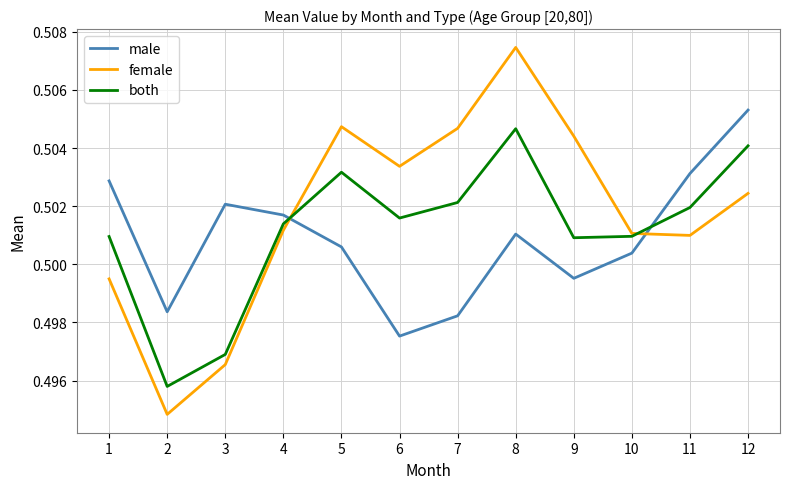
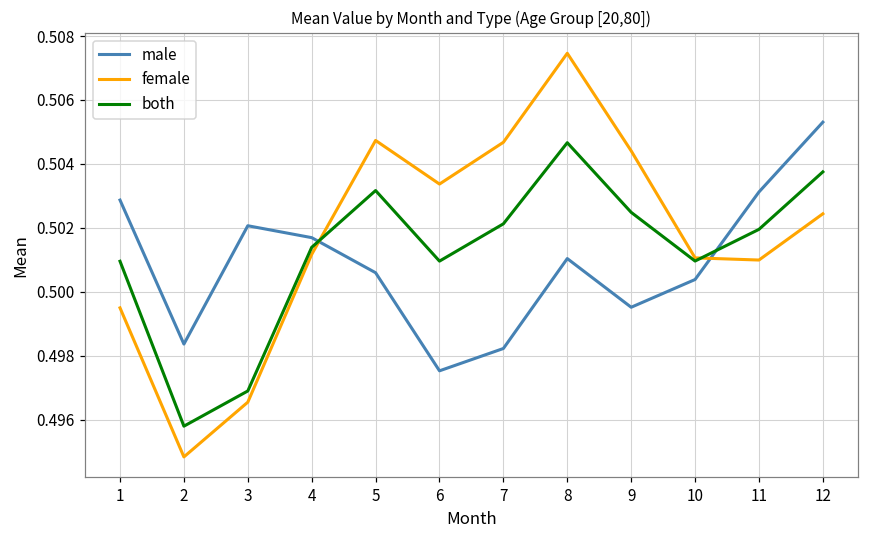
  {
    "male": {
      "1": 0.5029,
      "2": 0.4984,
      "3": 0.5021,
      "4": 0.5017,
      "5": 0.5006,
      "6": 0.4975,
      "7": 0.4982,
      "8": 0.5010,
      "9": 0.4995,
      "10": 0.5004,
      "11": 0.5031,
      "12": 0.5053
    },
    "female": {
      "1": 0.4995,
      "2": 0.4948,
      "3": 0.4966,
      "4": 0.5012,
      "5": 0.5047,
      "6": 0.5034,
      "7": 0.5047,
      "8": 0.5075,
      "9": 0.5044,
      "10": 0.5011,
      "11": 0.5010,
      "12": 0.5024
    },
    "both": {
      "1": 0.5010,
      "2": 0.4958,
      "3": 0.4969,
      "4": 0.5014,
      "5": 0.5032,
-     "6": 0.5016,
+     "6": 0.5010,
      "7": 0.5021,
      "8": 0.5047,
-     "9": 0.5009,
+     "9": 0.5025,
      "10": 0.5010,
      "11": 0.5020,
-     "12": 0.5041
+     "12": 0.5038
    }
  }
